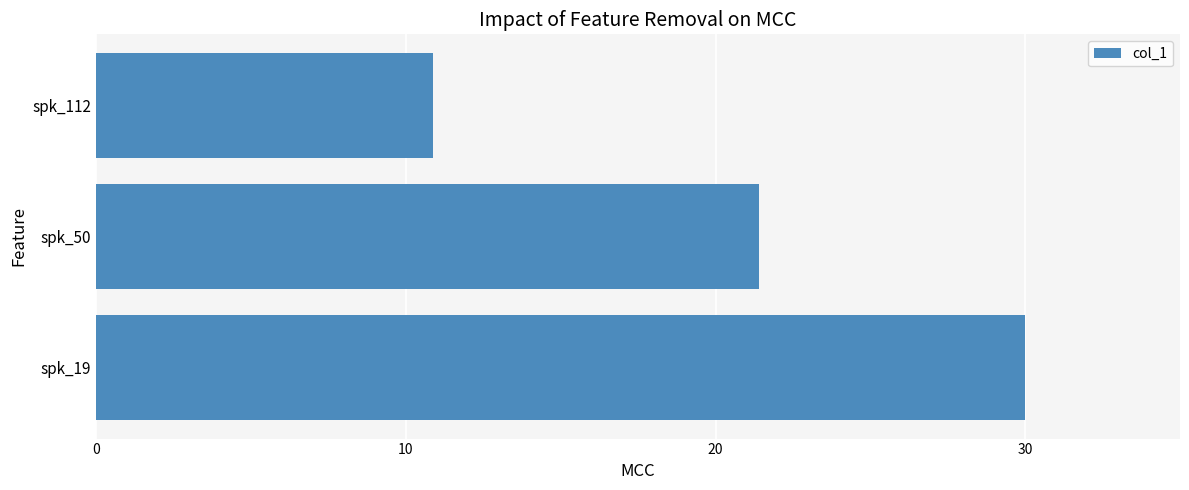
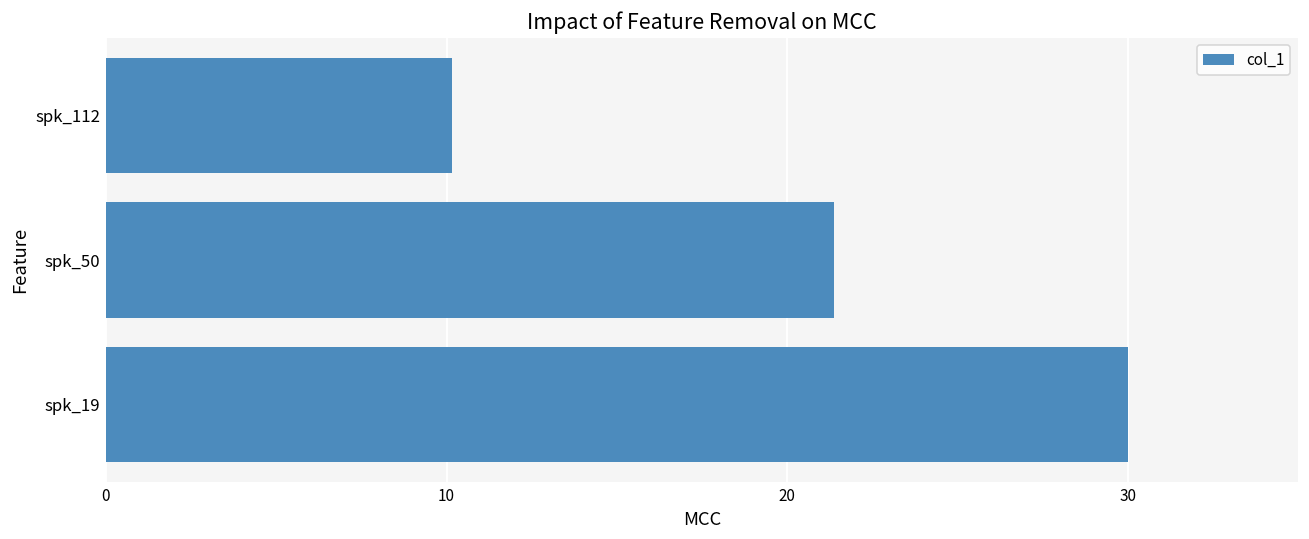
  {
-   "spk_112": 10.9,
+   "spk_112": 10.2,
    "spk_50": 21.4,
    "spk_19": 30.0
  }
